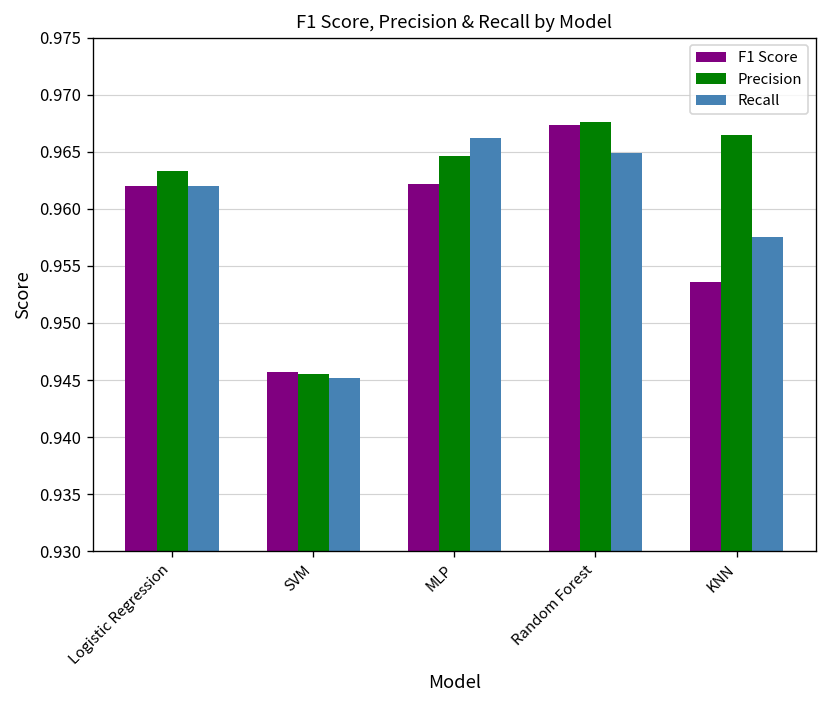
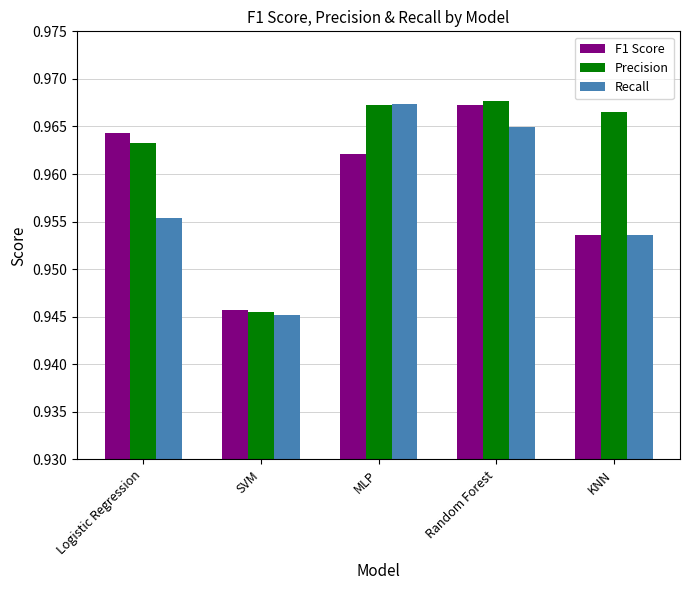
  {
    "F1 Score": {
-     "Logistic Regression": 0.962,
+     "Logistic Regression": 0.964,
      "SVM": 0.946,
      "MLP": 0.962,
      "Random Forest": 0.967,
      "KNN": 0.954
    },
    "Precision": {
      "Logistic Regression": 0.963,
      "SVM": 0.946,
-     "MLP": 0.965,
+     "MLP": 0.967,
      "Random Forest": 0.968,
      "KNN": 0.967
    },
    "Recall": {
-     "Logistic Regression": 0.962,
+     "Logistic Regression": 0.955,
      "SVM": 0.945,
-     "MLP": 0.966,
+     "MLP": 0.967,
      "Random Forest": 0.965,
-     "KNN": 0.958
+     "KNN": 0.954
    }
  }
